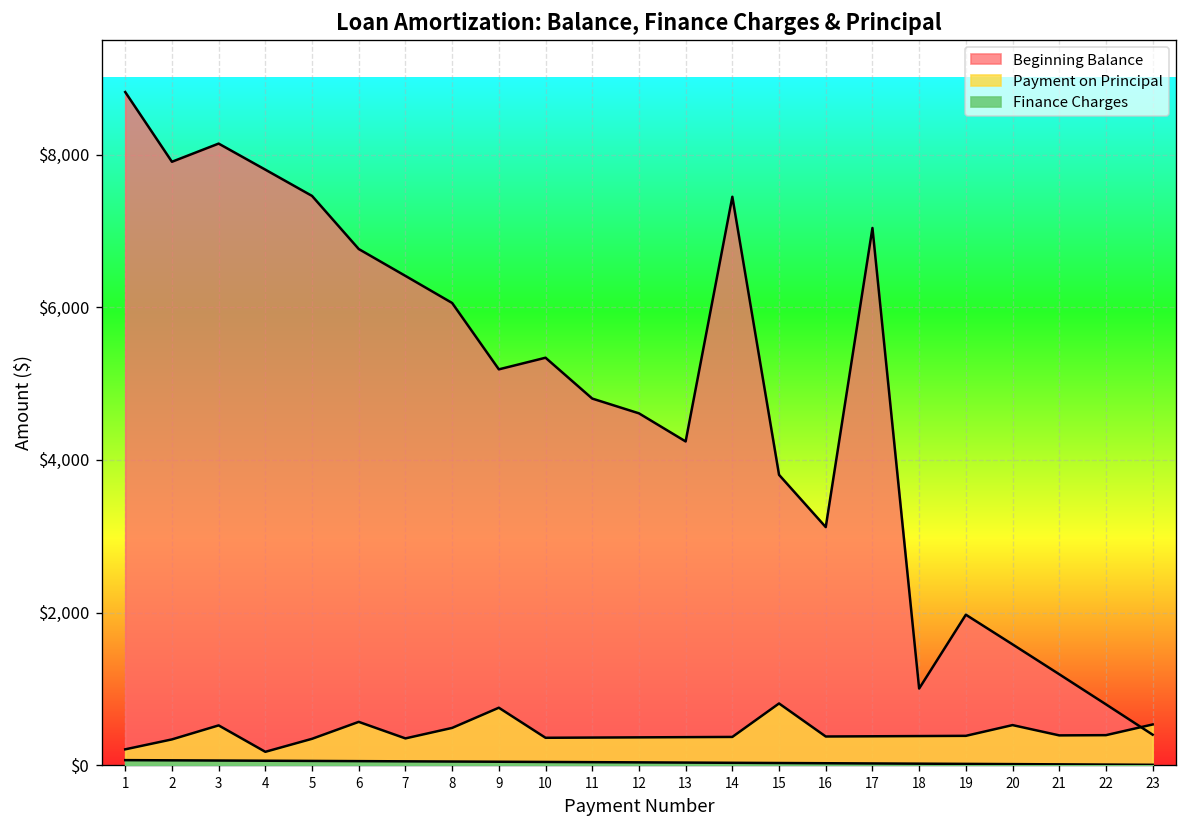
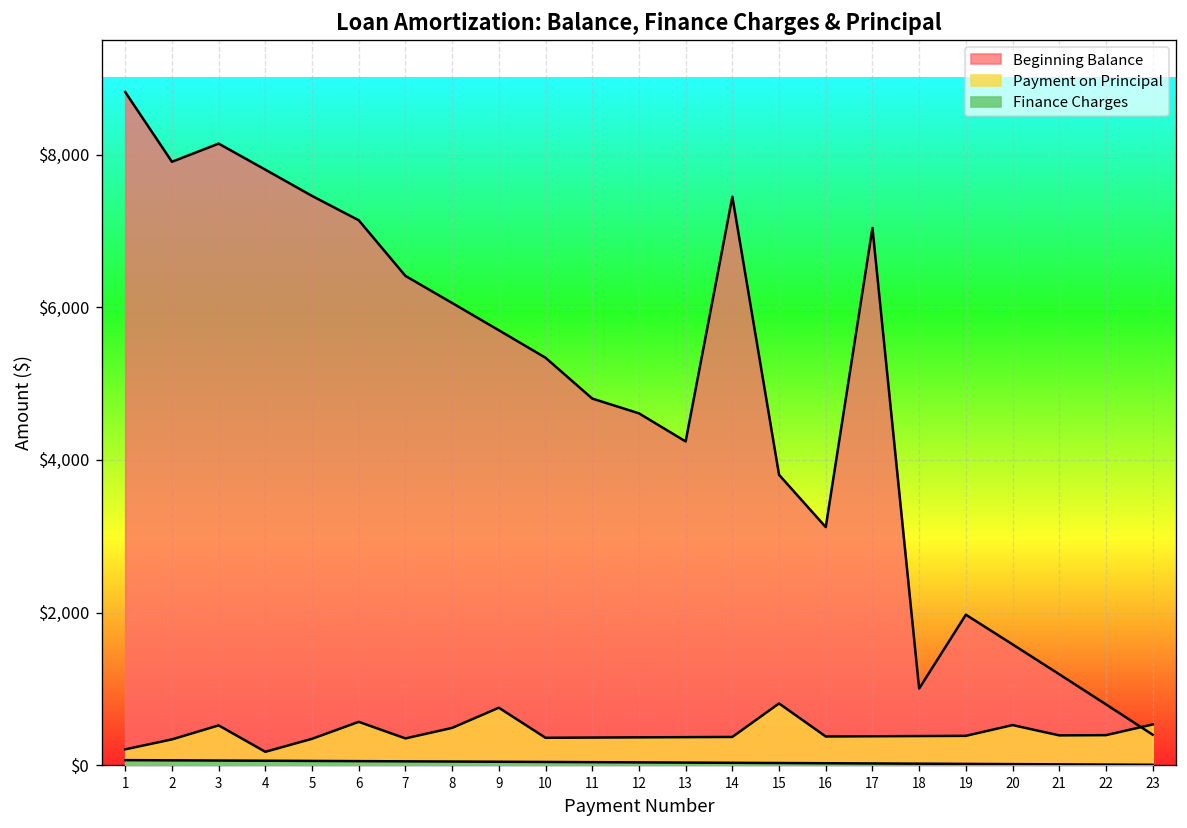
  {
    "Beginning Balance": {
      "1": "$8,800",
      "2": "$7,900",
      "3": "$8,100",
      "4": "$7,800",
      "5": "$7,500",
-     "6": "$6,800",
+     "6": "$7,100",
      "7": "$6,400",
      "8": "$6,100",
-     "9": "$5,200",
+     "9": "$5,700",
      "10": "$5,300",
      "11": "$4,800",
      "12": "$4,600",
      "13": "$4,200",
      "14": "$7,400",
      "15": "$3,800",
      "16": "$3,100",
      "17": "$7,000",
      "18": "$1,000",
      "19": "$2,000",
      "20": "$1,600",
      "21": "$1,200",
      "22": "$800",
      "23": "$400"
    },
    "Payment on Principal": {
      "1": "$200",
      "2": "$300",
      "3": "$500",
      "4": "$200",
      "5": "$300",
      "6": "$600",
      "7": "$400",
      "8": "$500",
      "9": "$800",
      "10": "$400",
      "11": "$400",
      "12": "$400",
      "13": "$400",
      "14": "$400",
      "15": "$800",
      "16": "$400",
      "17": "$400",
      "18": "$400",
      "19": "$400",
      "20": "$500",
      "21": "$400",
      "22": "$400",
      "23": "$500"
    },
    "Finance Charges": {
      "1": "$100",
      "2": "$100",
      "3": "$100",
      "4": "$100",
      "5": "$100",
      "6": "$100",
      "7": "$100",
      "8": "$0",
      "9": "$0",
      "10": "$0",
      "11": "$0",
      "12": "$0",
      "13": "$0",
      "14": "$0",
      "15": "$0",
      "16": "$0",
      "17": "$0",
      "18": "$0",
      "19": "$0",
      "20": "$0",
      "21": "$0",
      "22": "$0",
      "23": "$0"
    }
  }
